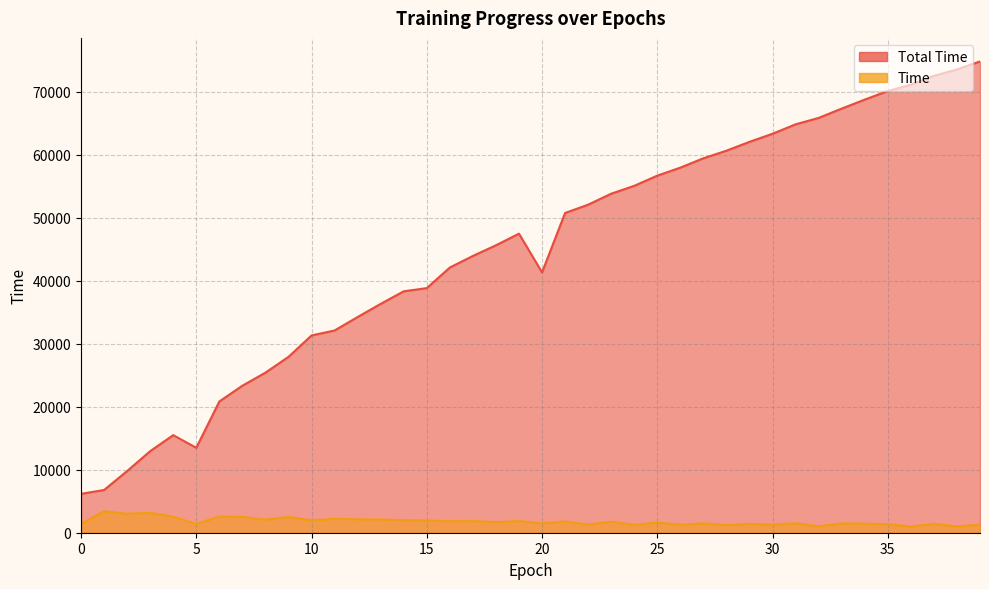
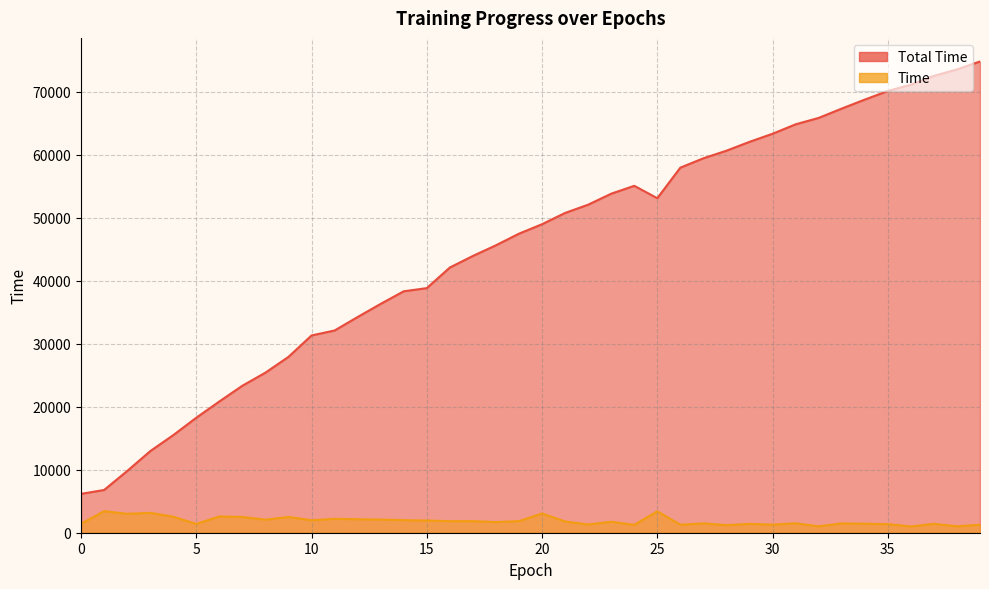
  {
    "Total Time": {
      "0": 6000,
-     "5": 13000,
+     "5": 18000,
      "10": 31000,
      "15": 39000,
-     "20": 41000,
-     "25": 57000,
+     "20": 49000,
+     "25": 53000,
      "30": 63000,
      "35": 70000
    },
    "Time": {
      "0": 1000,
      "5": 1000,
      "10": 2000,
      "15": 2000,
-     "20": 1000,
-     "25": 2000,
+     "20": 3000,
+     "25": 3000,
      "30": 1000,
      "35": 1000
    }
  }
